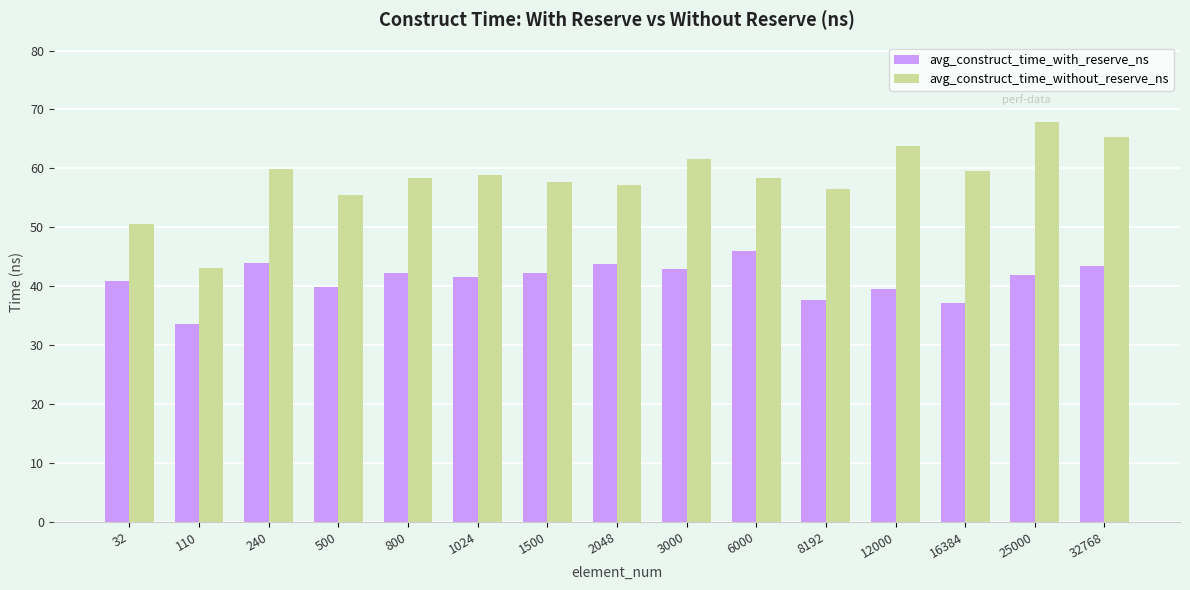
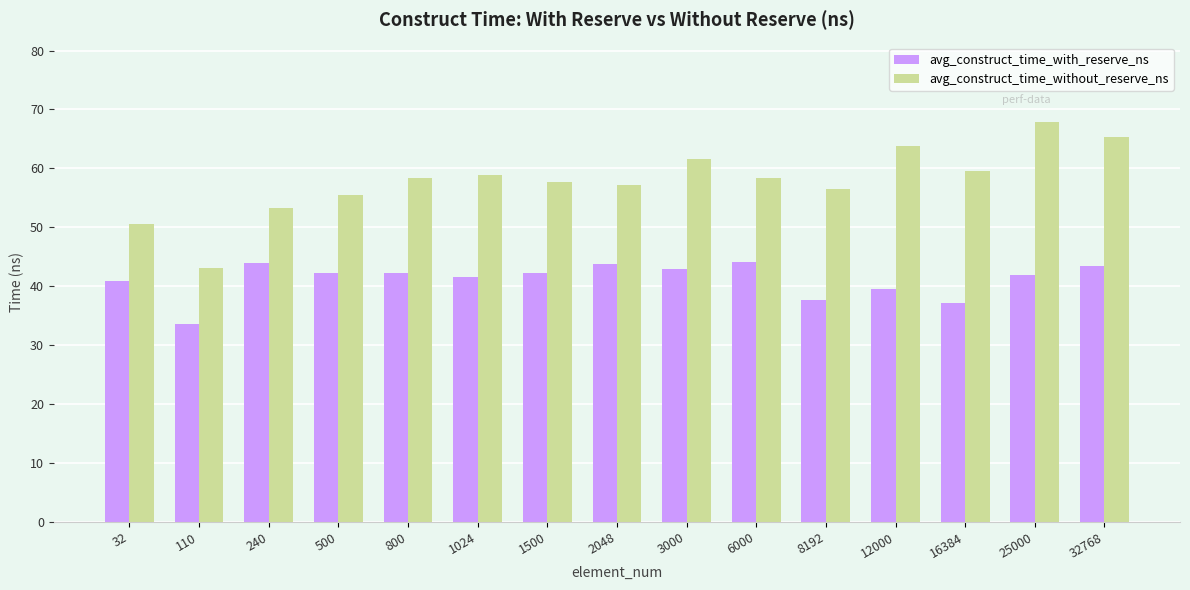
  {
    "avg_construct_time_with_reserve_ns": {
      "32": 41,
      "110": 34,
      "240": 44,
-     "500": 40,
+     "500": 42,
      "800": 42,
      "1024": 42,
      "1500": 42,
      "2048": 44,
      "3000": 43,
-     "6000": 46,
+     "6000": 44,
      "8192": 38,
      "12000": 40,
      "16384": 37,
      "25000": 42,
      "32768": 43
    },
    "avg_construct_time_without_reserve_ns": {
      "32": 51,
      "110": 43,
-     "240": 60,
+     "240": 53,
      "500": 56,
      "800": 58,
      "1024": 59,
      "1500": 58,
      "2048": 57,
      "3000": 62,
      "6000": 58,
      "8192": 57,
      "12000": 64,
      "16384": 60,
      "25000": 68,
      "32768": 65
    }
  }
